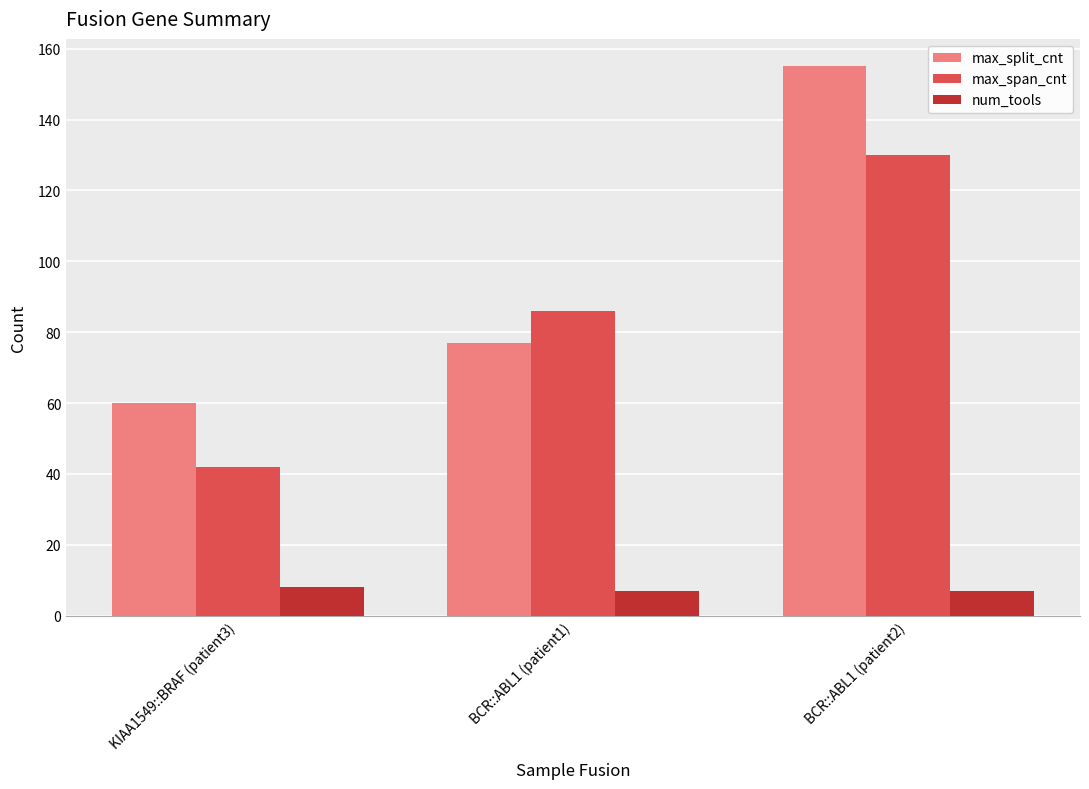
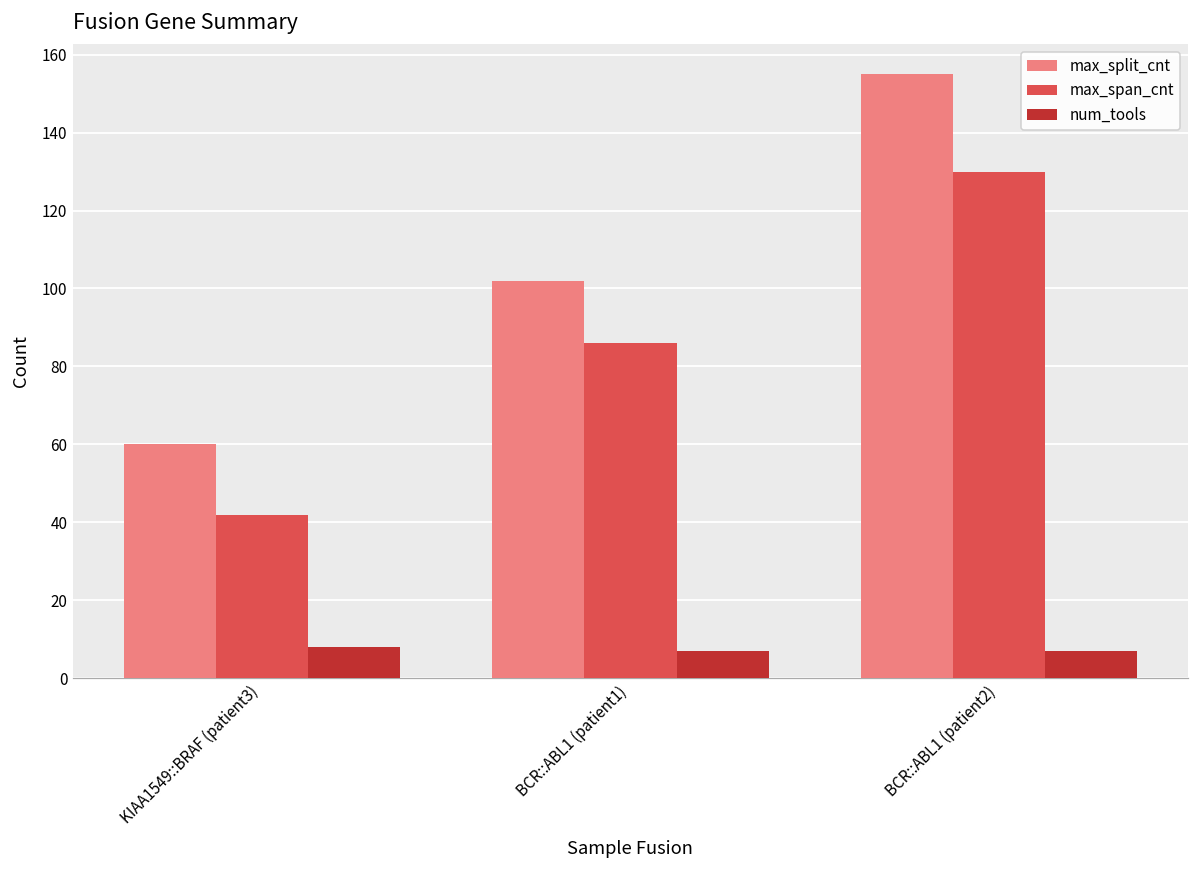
  {
    "max_split_cnt": {
      "KIAA1549::BRAF (patient3)": 60,
-     "BCR::ABL1 (patient1)": 77,
+     "BCR::ABL1 (patient1)": 102,
      "BCR::ABL1 (patient2)": 155
    }
  }
